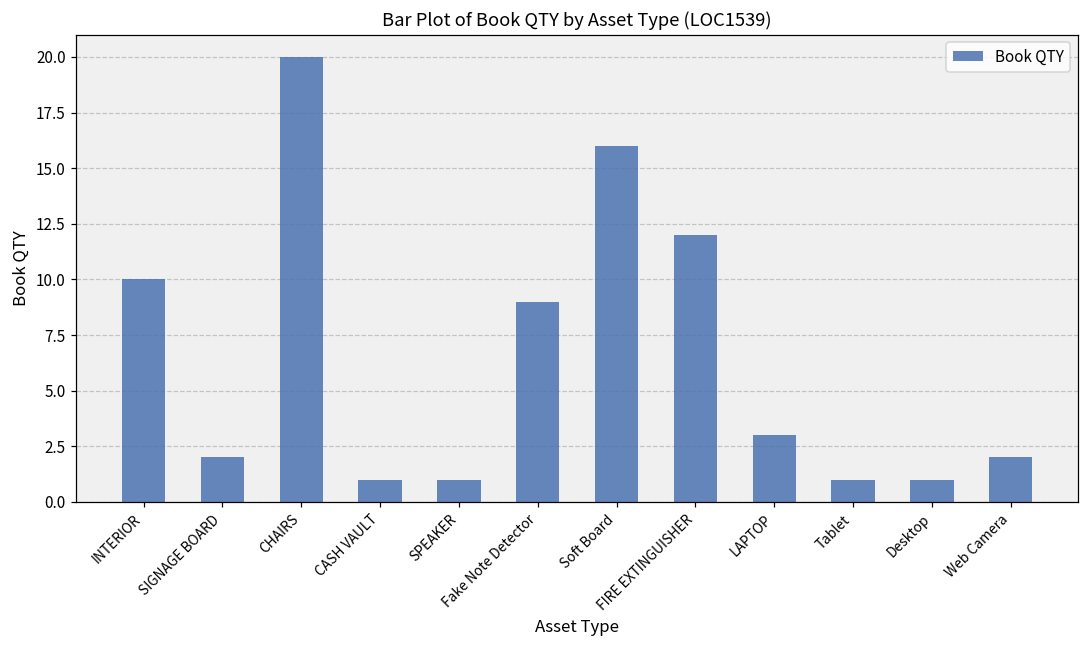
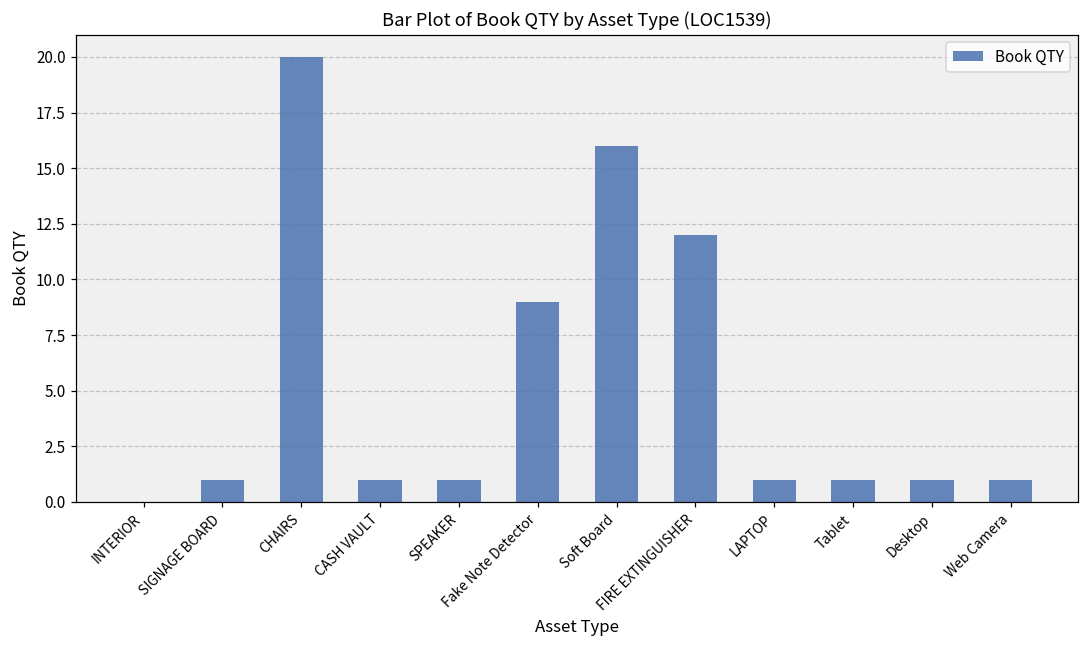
  {
-   "INTERIOR": 10,
-   "SIGNAGE BOARD": 2,
+   "INTERIOR": 0,
+   "SIGNAGE BOARD": 1,
    "CHAIRS": 20,
    "CASH VAULT": 1,
    "SPEAKER": 1,
    "Fake Note Detector": 9,
    "Soft Board": 16,
    "FIRE EXTINGUISHER": 12,
-   "LAPTOP": 3,
+   "LAPTOP": 1,
    "Tablet": 1,
    "Desktop": 1,
-   "Web Camera": 2
+   "Web Camera": 1
  }
